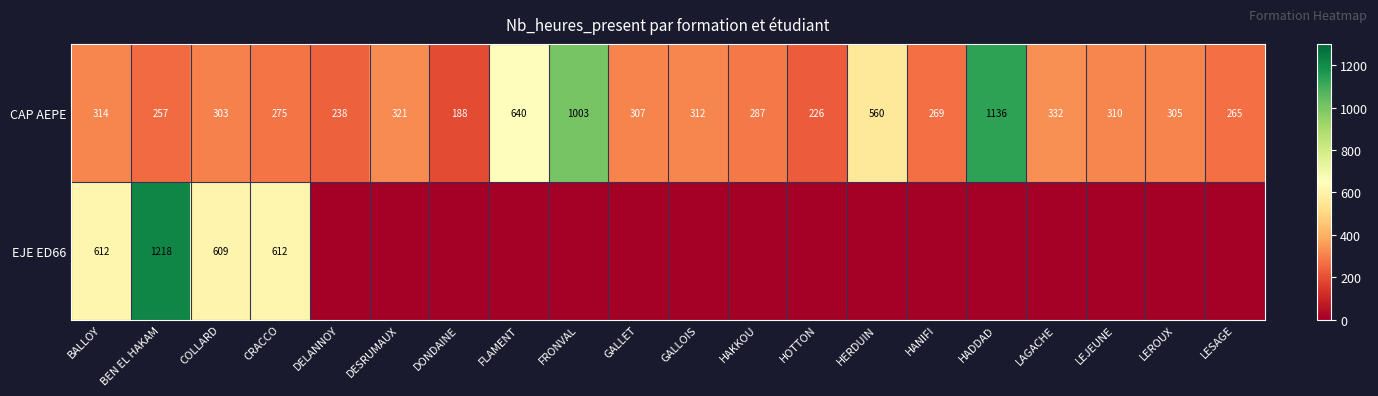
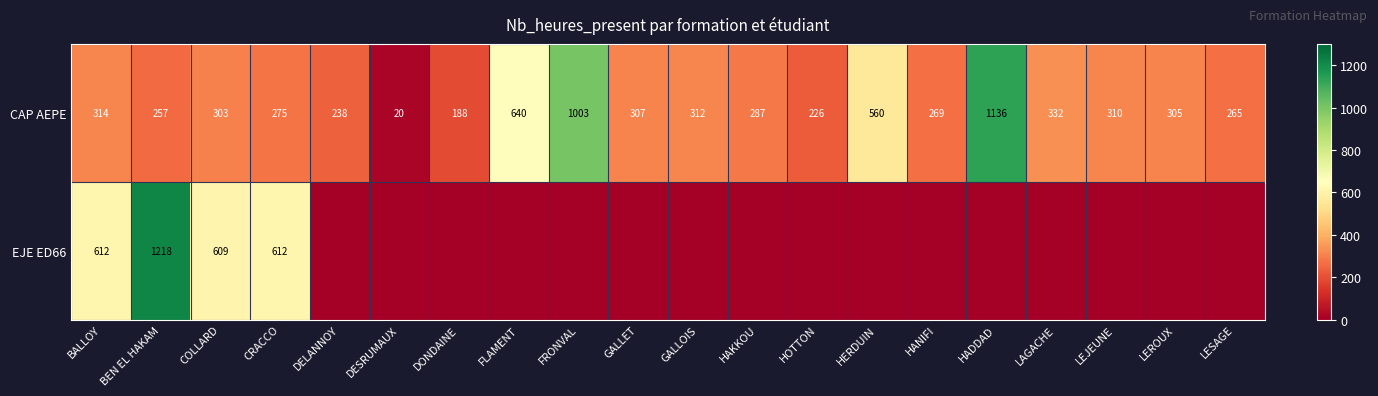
  {
    "CAP AEPE": {
      "BALLOY": 314,
      "BEN EL HAKAM": 257,
      "COLLARD": 303,
      "CRACCO": 275,
      "DELANNOY": 238,
-     "DESRUMAUX": 321,
+     "DESRUMAUX": 20,
      "DONDAINE": 188,
      "FLAMENT": 640,
      "FRONVAL": 1003,
      "GALLET": 307,
      "GALLOIS": 312,
      "HAKKOU": 287,
      "HOTTON": 226,
      "HERDUIN": 560,
      "HANIFI": 269,
      "HADDAD": 1136,
      "LAGACHE": 332,
      "LEJEUNE": 310,
      "LEROUX": 305,
      "LESAGE": 265
    },
    "EJE ED66": {
      "BALLOY": 612,
      "BEN EL HAKAM": 1218,
      "COLLARD": 609,
      "CRACCO": 612
    }
  }
